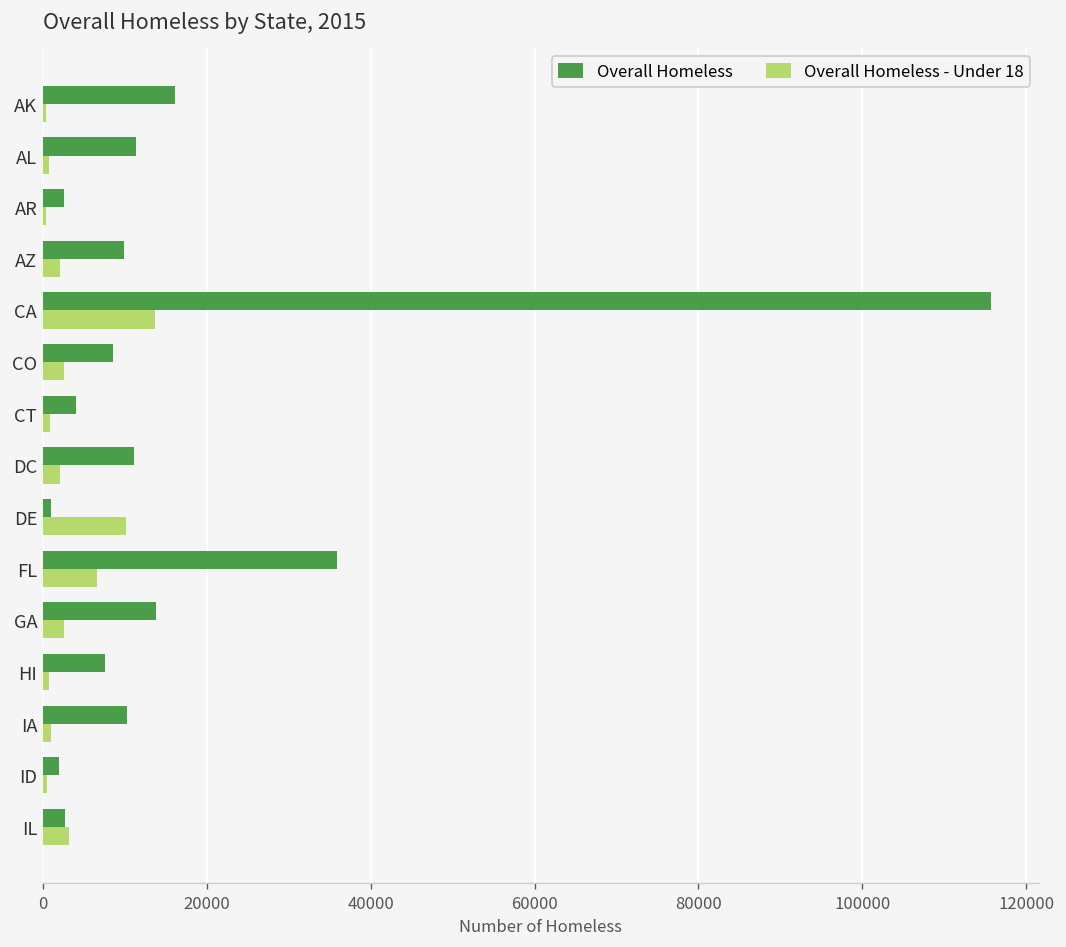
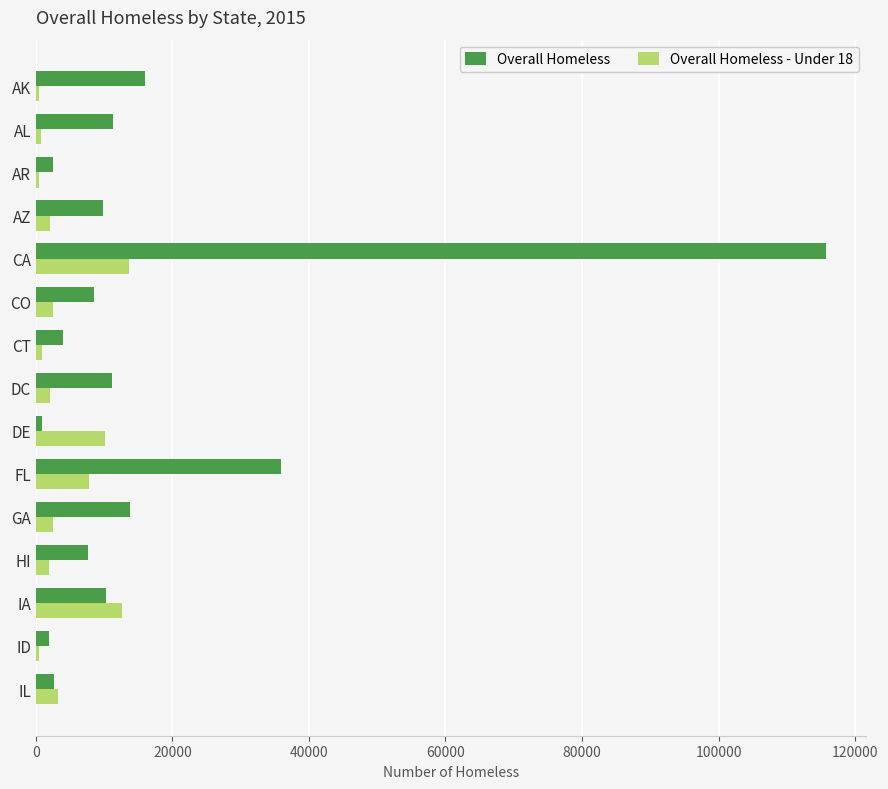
  {
    "Overall Homeless": {
      "AK": 16000,
      "AL": 11000,
      "AR": 3000,
      "AZ": 10000,
      "CA": 116000,
      "CO": 9000,
      "CT": 4000,
      "DC": 11000,
      "DE": 1000,
      "FL": 36000,
      "GA": 14000,
      "HI": 8000,
      "IA": 10000,
      "ID": 2000,
      "IL": 3000
    },
    "Overall Homeless - Under 18": {
      "AK": 0,
      "AL": 1000,
      "AR": 0,
      "AZ": 2000,
      "CA": 14000,
      "CO": 3000,
      "CT": 1000,
      "DC": 2000,
      "DE": 10000,
-     "FL": 7000,
+     "FL": 8000,
      "GA": 3000,
-     "HI": 1000,
-     "IA": 1000,
+     "HI": 2000,
+     "IA": 13000,
      "ID": 0,
      "IL": 3000
    }
  }
